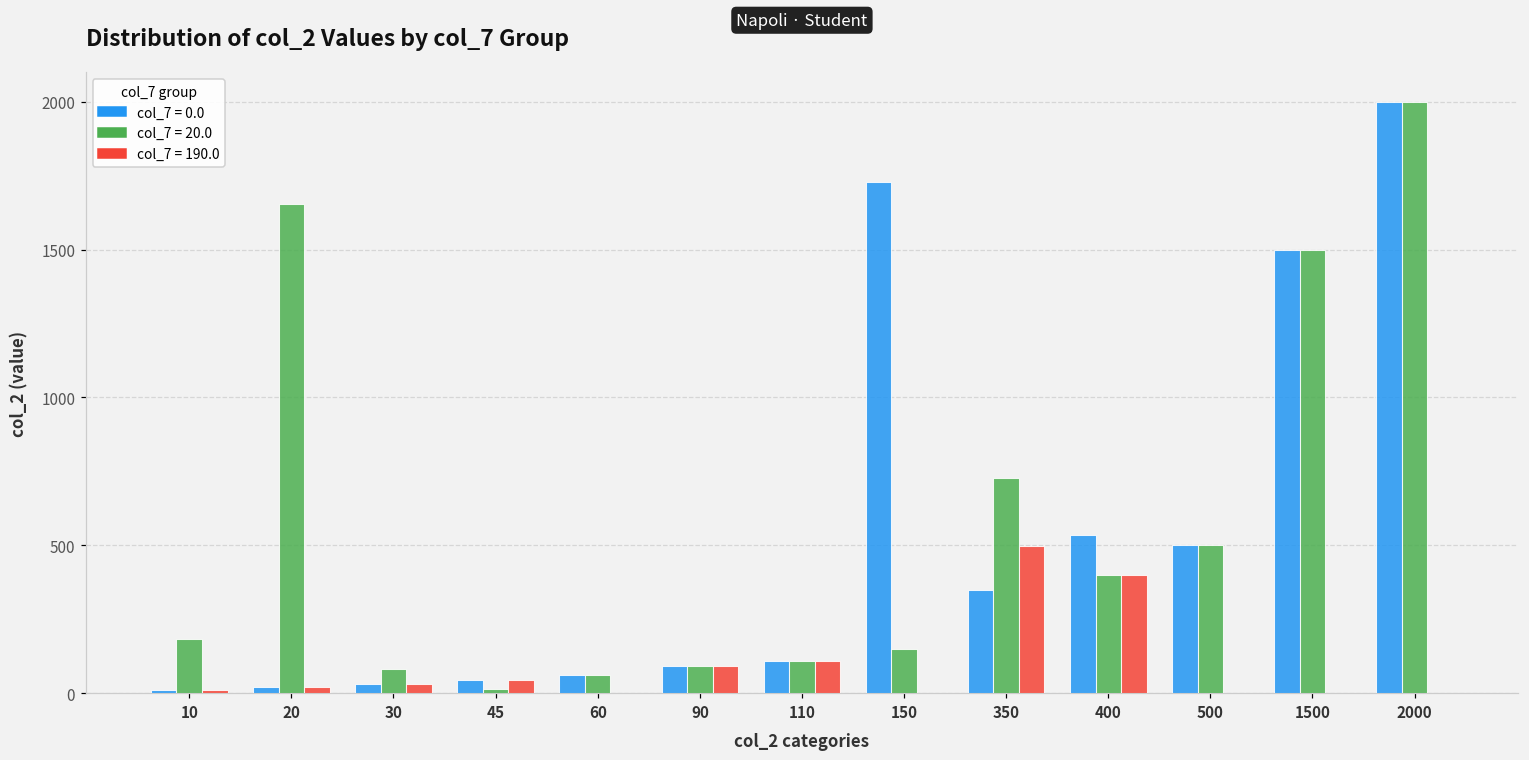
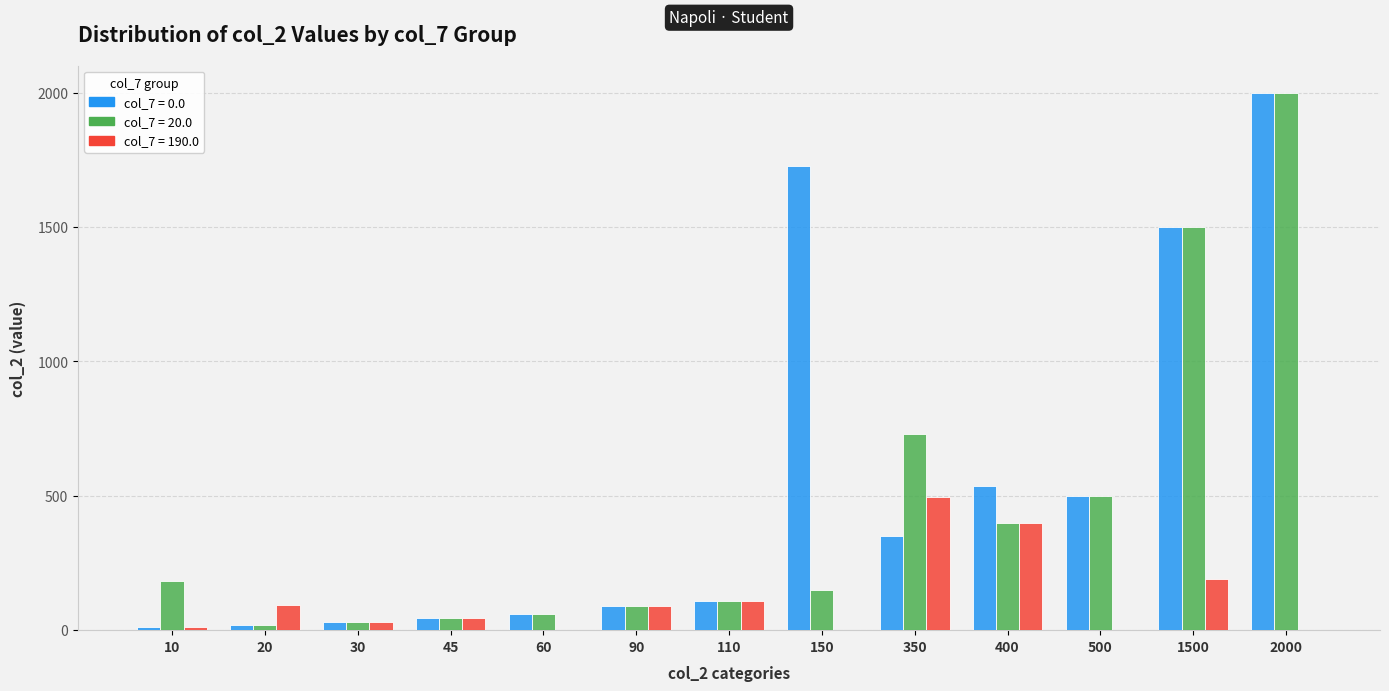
  {
    "col_7 = 0.0": {
      "10": 10,
      "20": 20,
      "30": 30,
      "45": 50,
      "60": 60,
      "90": 90,
      "110": 110,
      "150": 1730,
      "350": 350,
      "400": 540,
      "500": 500,
      "1500": 1500,
      "2000": 2000
    },
    "col_7 = 20.0": {
      "10": 180,
-     "20": 1660,
-     "30": 80,
-     "45": 20,
+     "20": 20,
+     "30": 30,
+     "45": 50,
      "60": 60,
      "90": 90,
      "110": 110,
      "150": 150,
      "350": 730,
      "400": 400,
      "500": 500,
      "1500": 1500,
      "2000": 2000
    },
    "col_7 = 190.0": {
      "10": 10,
-     "20": 20,
+     "20": 90,
      "30": 30,
      "45": 50,
      "60": 0,
      "90": 90,
      "110": 110,
      "150": 0,
      "350": 500,
      "400": 400,
      "500": 0,
-     "1500": 0,
+     "1500": 190,
      "2000": 0
    }
  }
